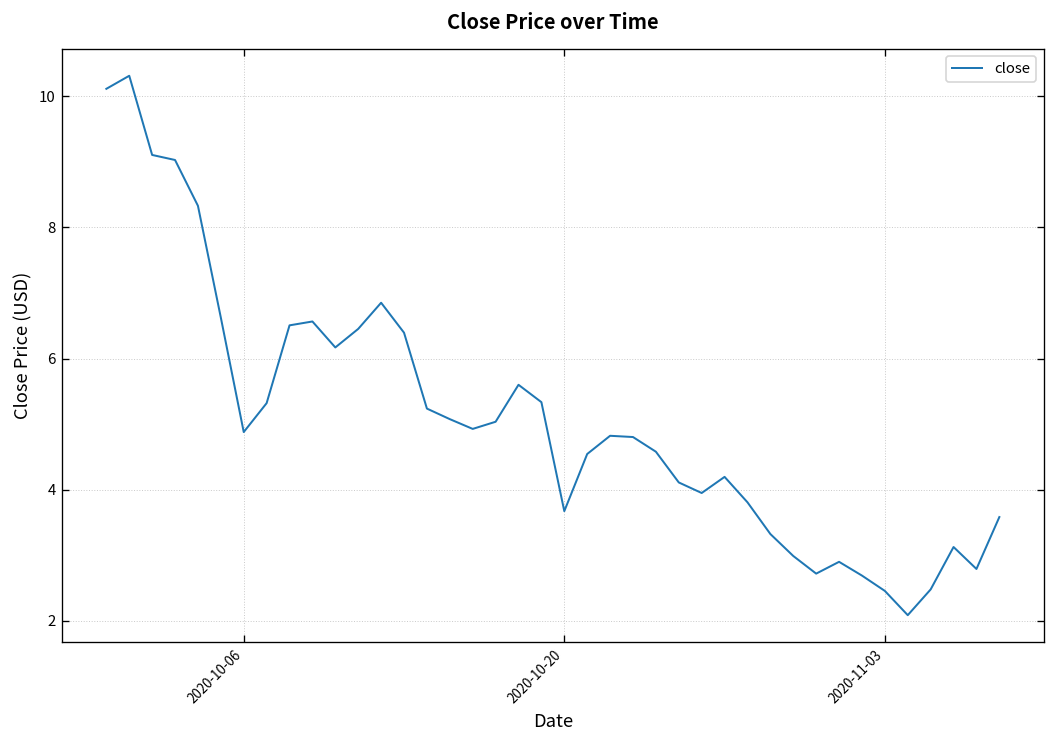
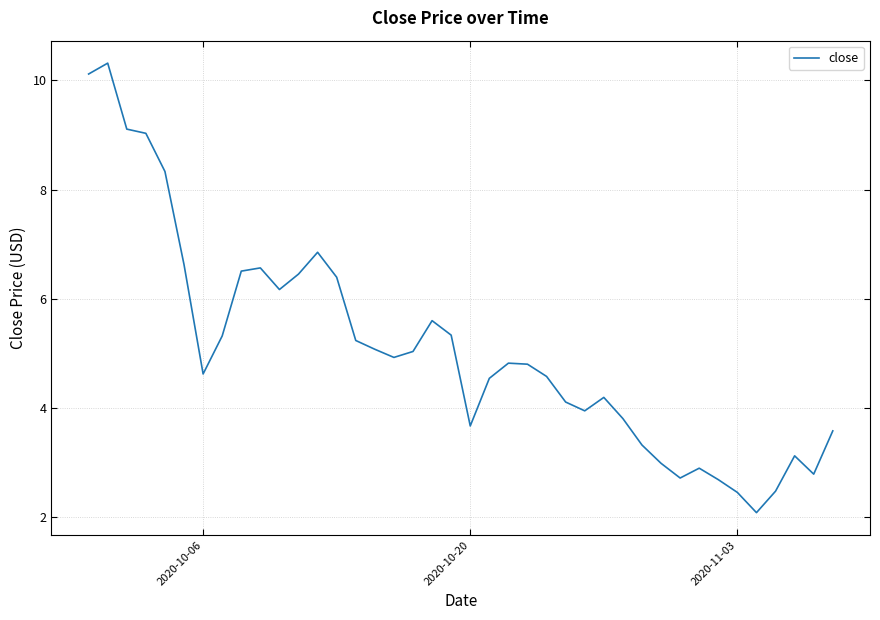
  {
-   "2020-10-06": 4.9,
+   "2020-10-06": 4.6,
    "2020-10-20": 3.7,
    "2020-11-03": 2.5
  }
